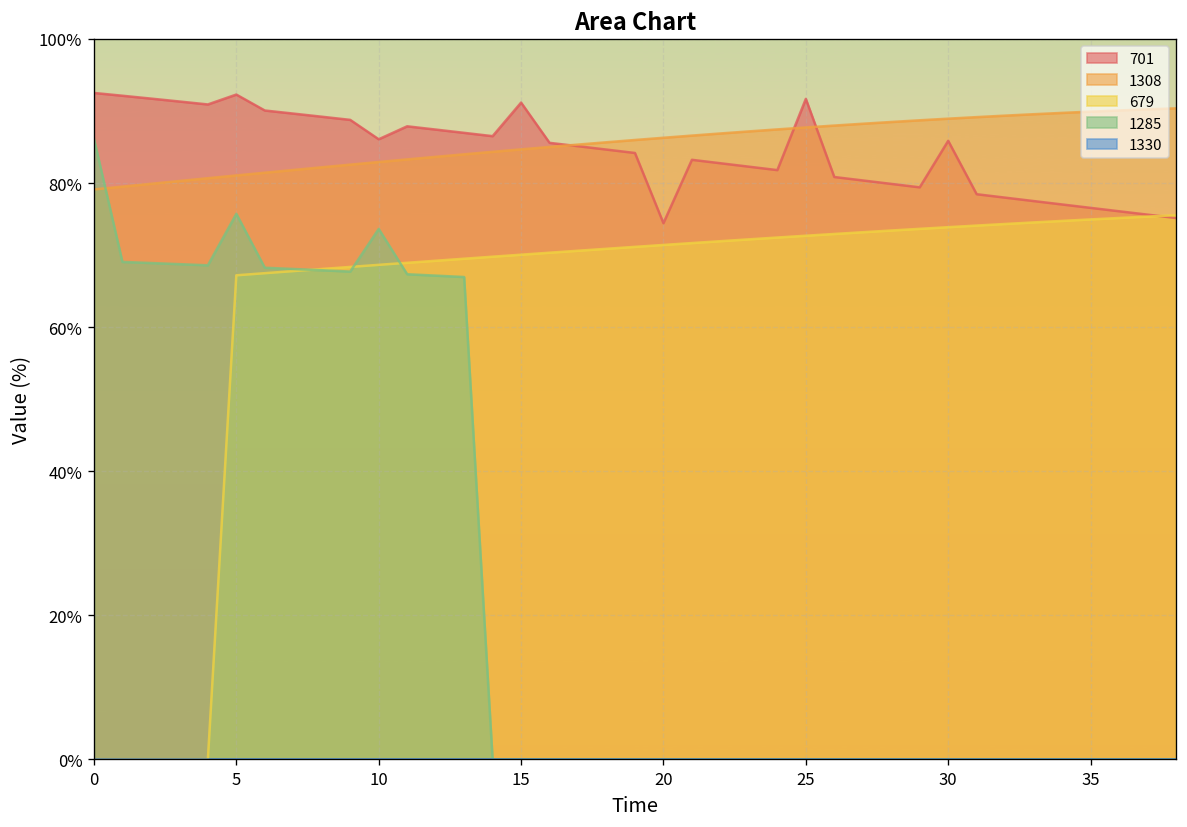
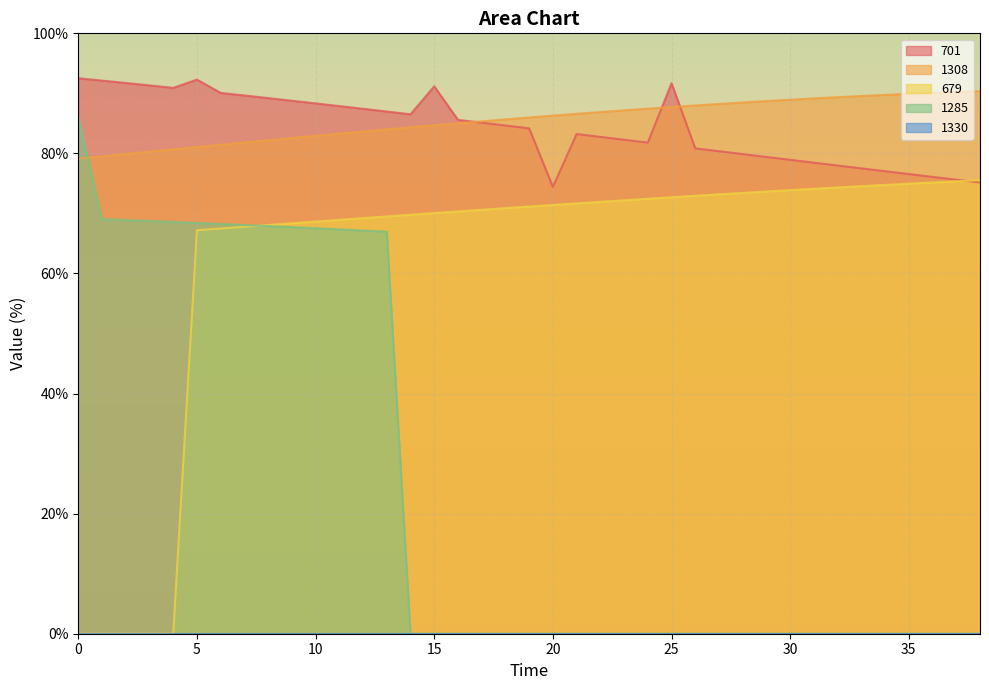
  {
    "701": {
      "0": "93%",
      "5": "92%",
-     "10": "86%",
+     "10": "88%",
      "15": "91%",
      "20": "74%",
      "25": "92%",
-     "30": "86%",
+     "30": "79%",
      "35": "77%"
    },
    "1285": {
      "0": "86%",
-     "5": "76%",
-     "10": "74%"
+     "5": "68%",
+     "10": "68%"
    },
    "1330": {
      "5": "0%",
      "10": "0%"
    }
  }
